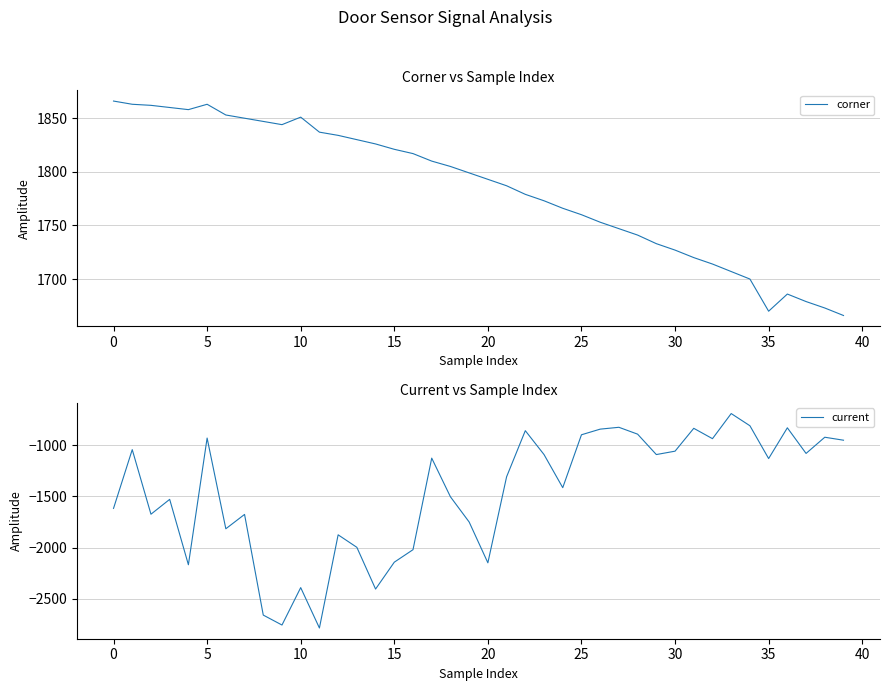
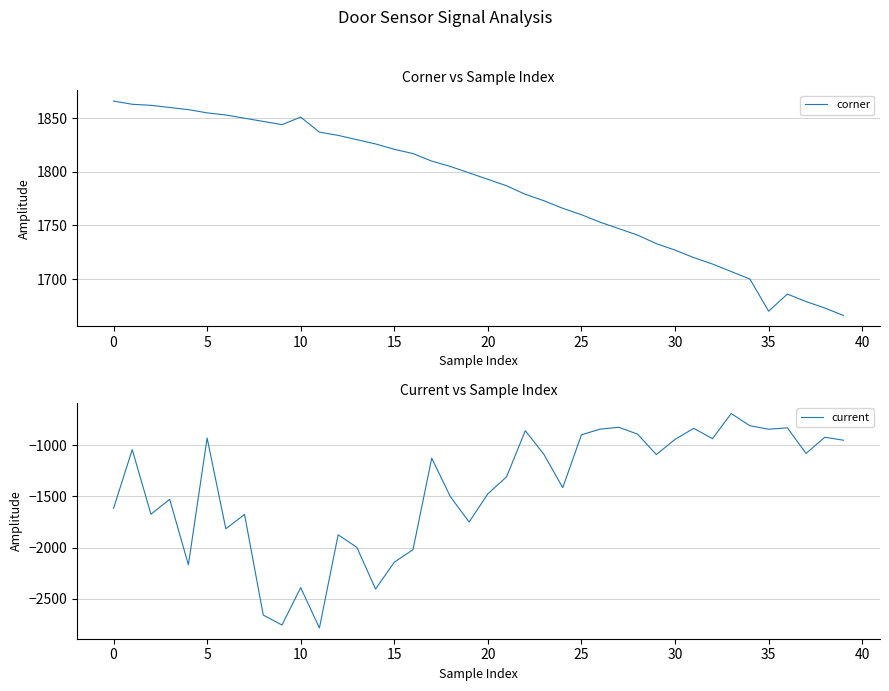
  {
    "Corner vs Sample Index": {
      "0": 1866,
-     "5": 1863,
+     "5": 1855,
      "10": 1851,
      "15": 1821,
      "20": 1793,
      "25": 1760,
      "30": 1727,
      "35": 1670
    },
    "Current vs Sample Index": {
      "0": -1620,
      "5": -930,
      "10": -2390,
      "15": -2140,
-     "20": -2150,
+     "20": -1480,
      "25": -900,
-     "30": -1060,
-     "35": -1130
+     "30": -940,
+     "35": -850
    }
  }
